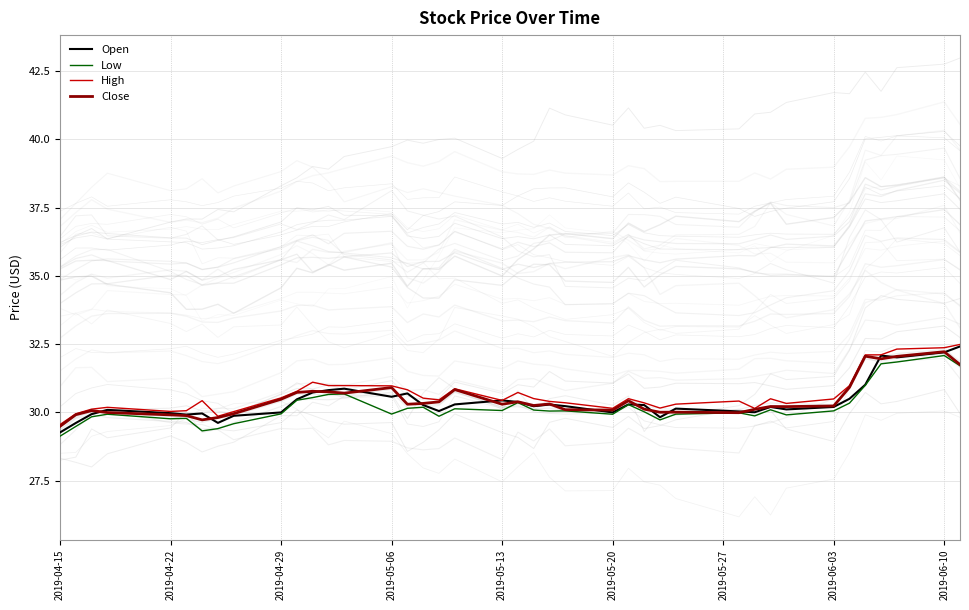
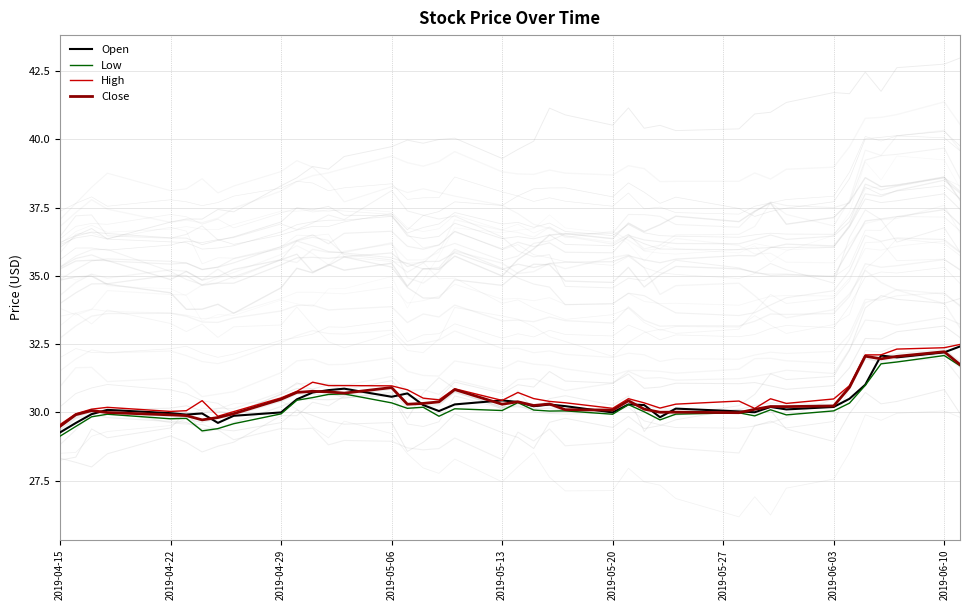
  {
    "Low": {
      "2019-04-15": 29.1,
-     "2019-05-06": 29.9,
+     "2019-05-06": 30.4,
      "2019-06-03": 30.1
    },
    "Close": {
      "2019-05-13": 30.3
    }
  }
